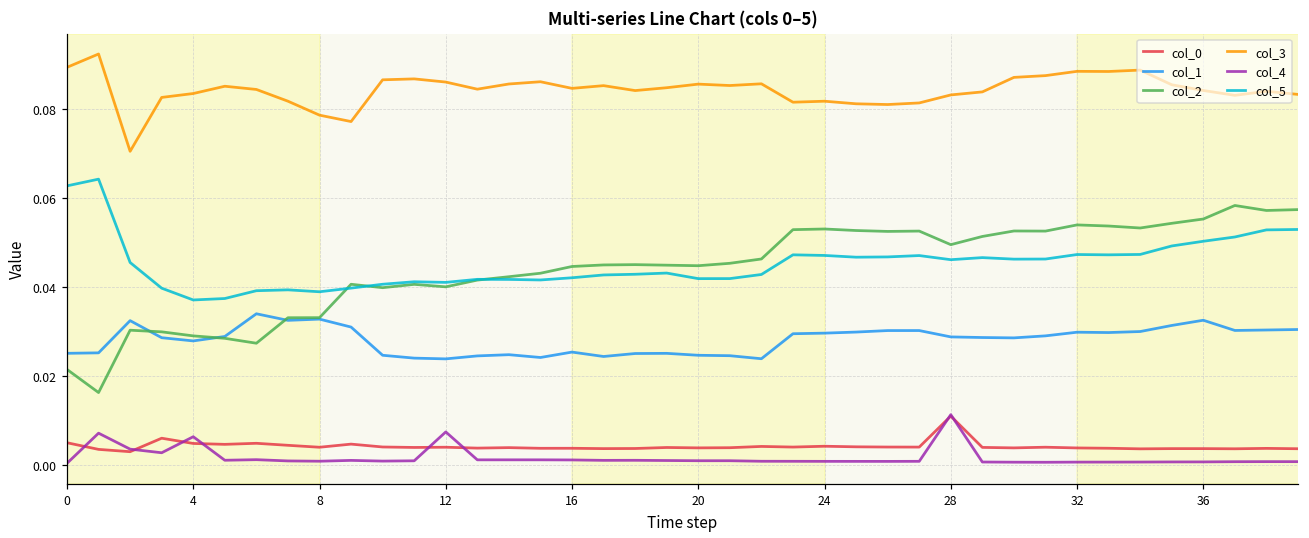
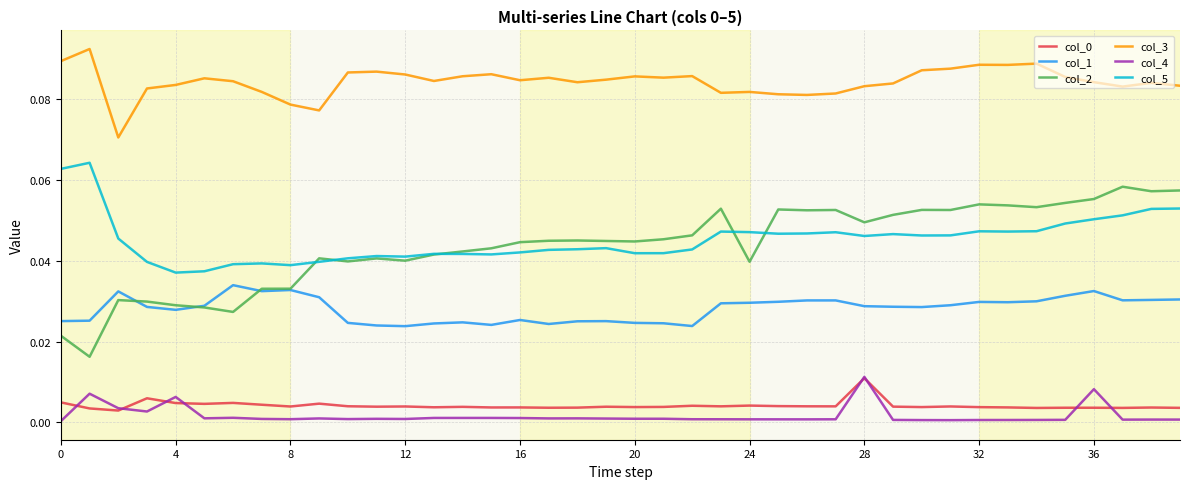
  {
    "col_0": {
      "0": 0.005,
      "4": 0.005,
      "8": 0.004,
      "12": 0.004,
      "16": 0.004,
      "20": 0.004,
      "24": 0.004,
      "32": 0.004,
      "36": 0.004
    },
    "col_2": {
      "0": 0.021,
      "4": 0.029,
      "12": 0.040,
      "16": 0.045,
      "20": 0.045,
-     "24": 0.053,
+     "24": 0.040,
      "28": 0.050,
      "32": 0.054,
      "36": 0.055
    },
    "col_3": {
      "0": 0.089,
      "4": 0.084,
      "8": 0.079,
      "12": 0.086,
      "16": 0.085,
      "20": 0.086,
      "24": 0.082,
      "28": 0.083,
      "32": 0.089
    },
    "col_4": {
      "0": 0.000,
      "4": 0.006,
      "8": 0.001,
-     "12": 0.007,
+     "12": 0.001,
      "16": 0.001,
      "20": 0.001,
      "24": 0.001,
      "32": 0.001,
-     "36": 0.001
+     "36": 0.008
    }
  }
